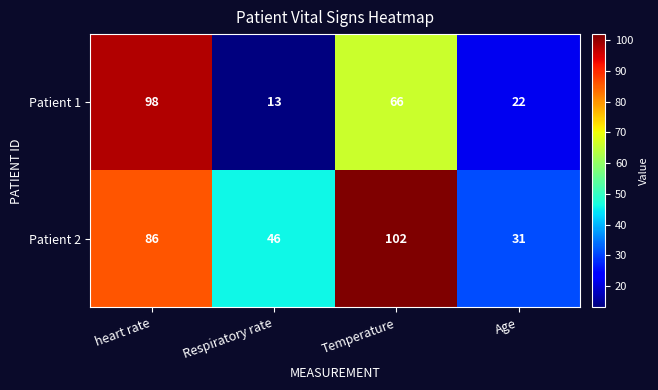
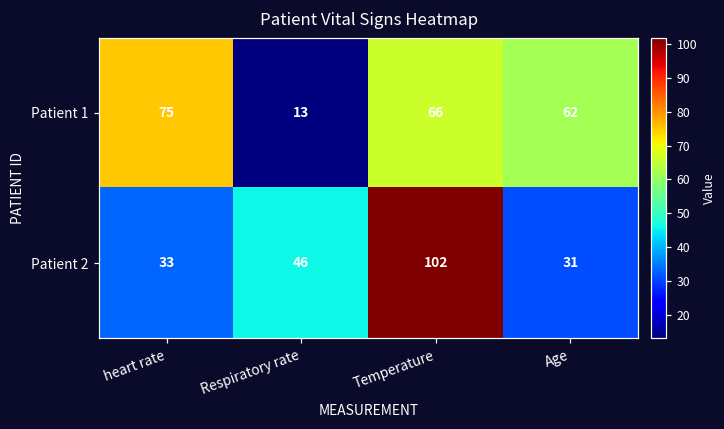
  {
    "Patient 1": {
-     "heart rate": 98,
+     "heart rate": 75,
      "Respiratory rate": 13,
      "Temperature": 66,
-     "Age": 22
+     "Age": 62
    },
    "Patient 2": {
-     "heart rate": 86,
+     "heart rate": 33,
      "Respiratory rate": 46,
      "Temperature": 102,
      "Age": 31
    }
  }
